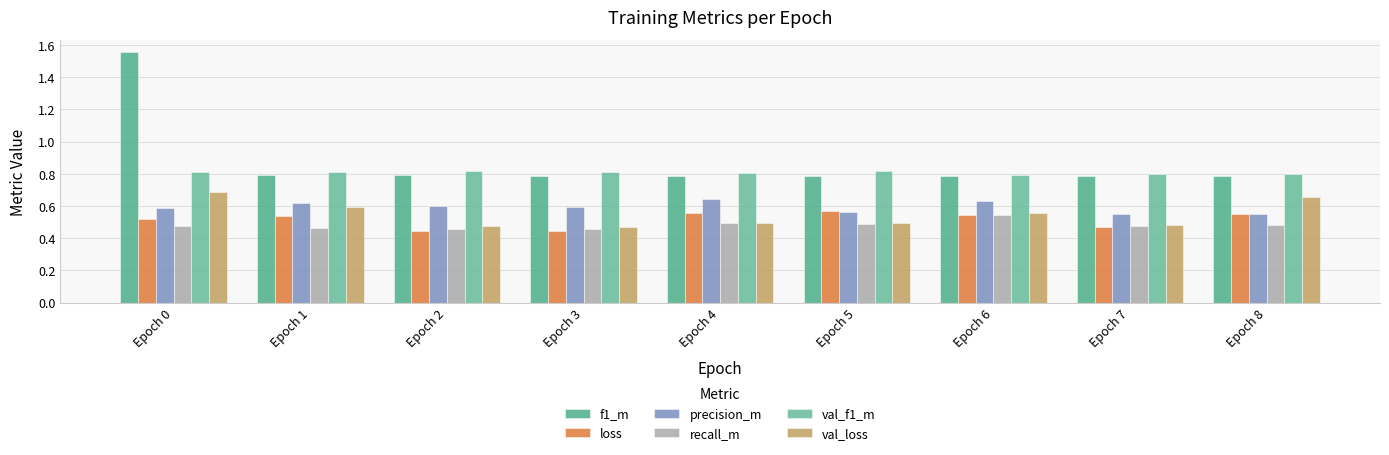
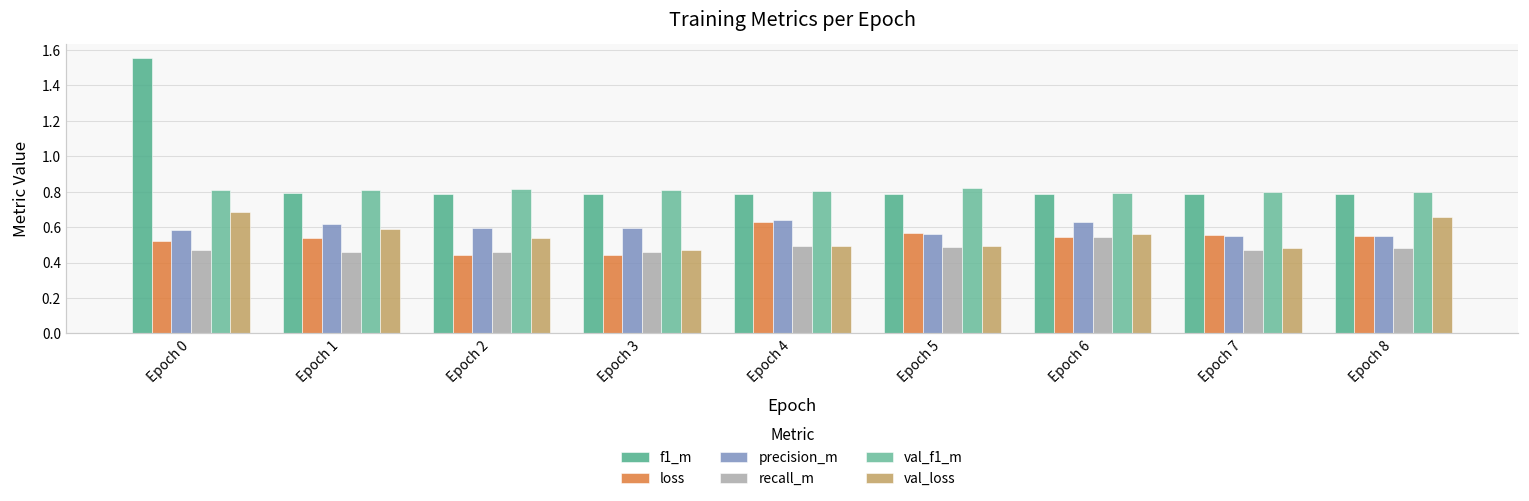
  {
    "loss": {
      "Epoch 0": 0.52,
      "Epoch 1": 0.54,
      "Epoch 2": 0.45,
      "Epoch 3": 0.44,
-     "Epoch 4": 0.55,
+     "Epoch 4": 0.63,
      "Epoch 5": 0.57,
      "Epoch 6": 0.55,
-     "Epoch 7": 0.47,
+     "Epoch 7": 0.55,
      "Epoch 8": 0.55
    },
    "val_loss": {
      "Epoch 0": 0.69,
      "Epoch 1": 0.59,
-     "Epoch 2": 0.47,
+     "Epoch 2": 0.54,
      "Epoch 3": 0.47,
      "Epoch 4": 0.49,
      "Epoch 5": 0.49,
      "Epoch 6": 0.56,
      "Epoch 7": 0.48,
      "Epoch 8": 0.66
    }
  }
